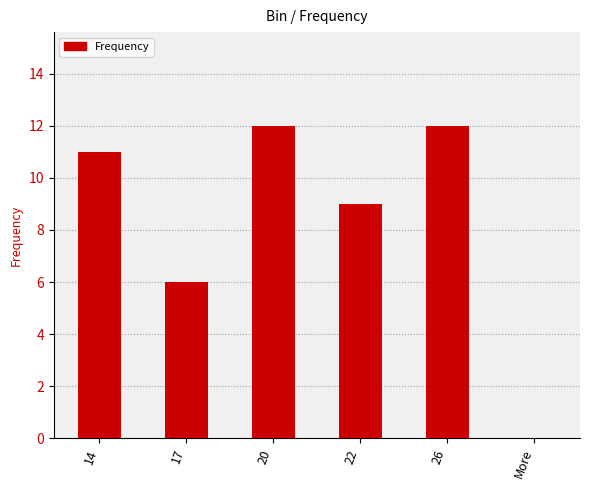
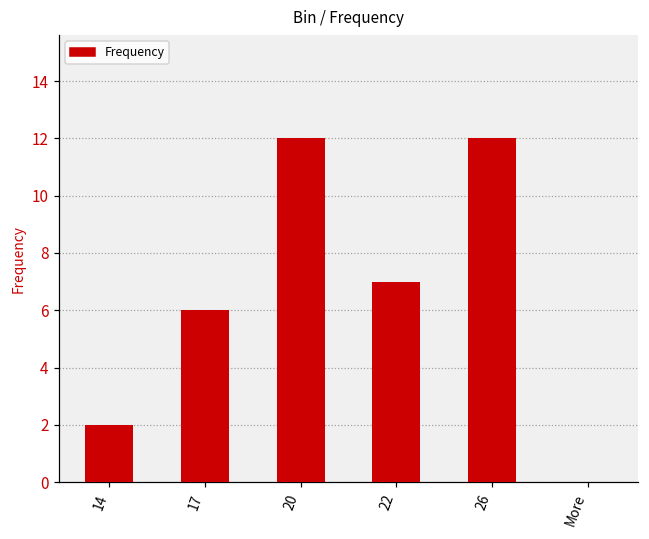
  {
-   "14": 11,
+   "14": 2,
    "17": 6,
    "20": 12,
-   "22": 9,
+   "22": 7,
    "26": 12,
    "More": 0
  }
